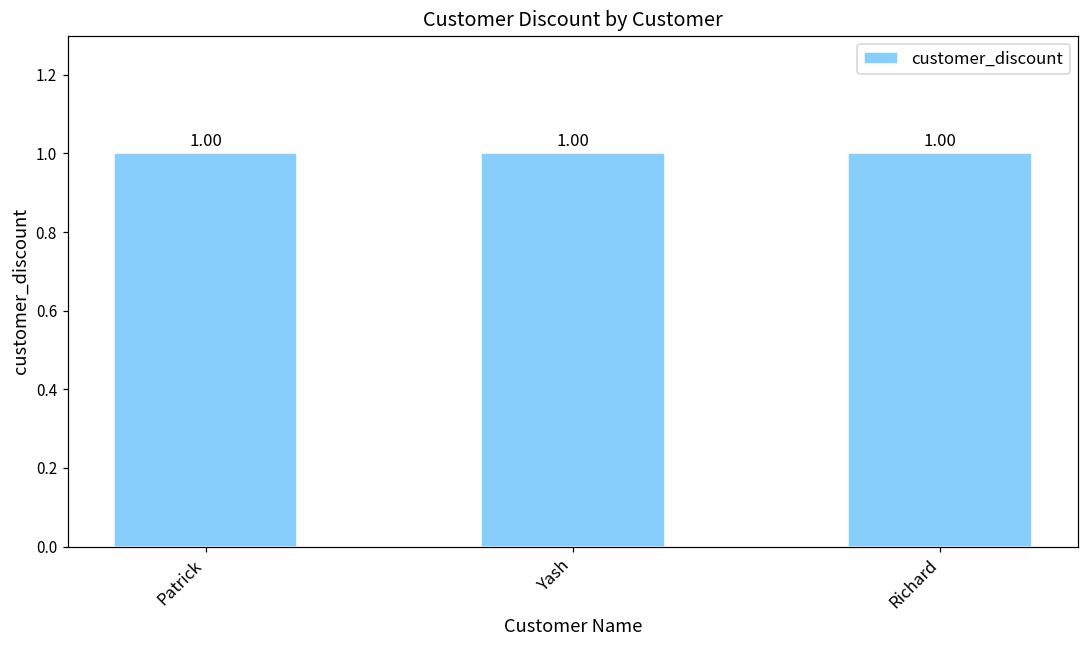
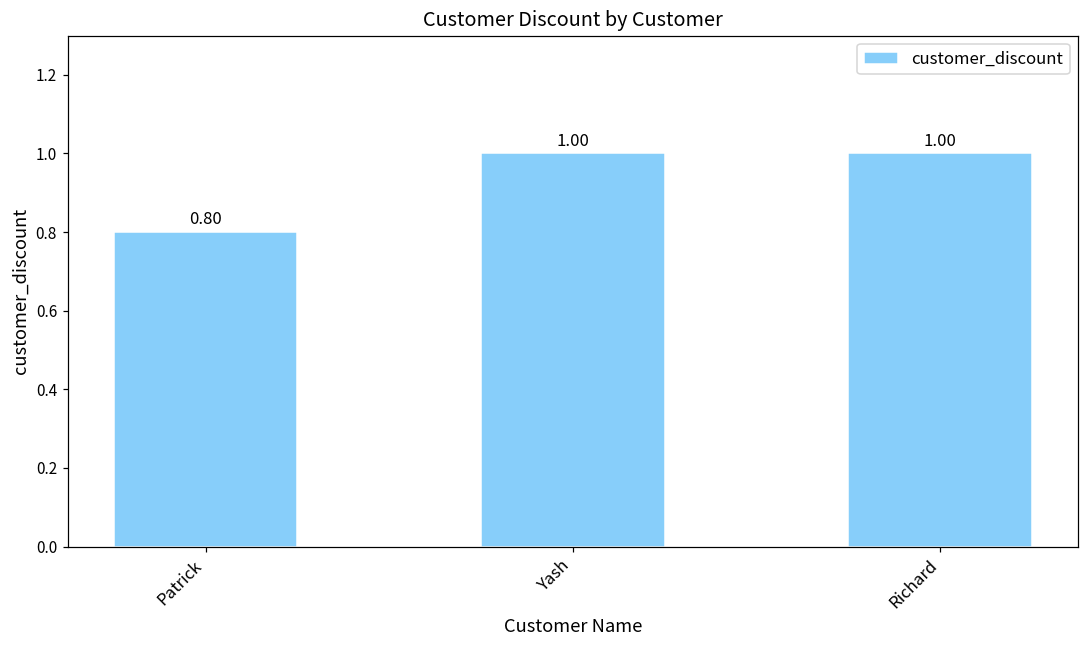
  {
-   "Patrick": 1.00,
+   "Patrick": 0.80,
    "Yash": 1.00,
    "Richard": 1.00
  }
